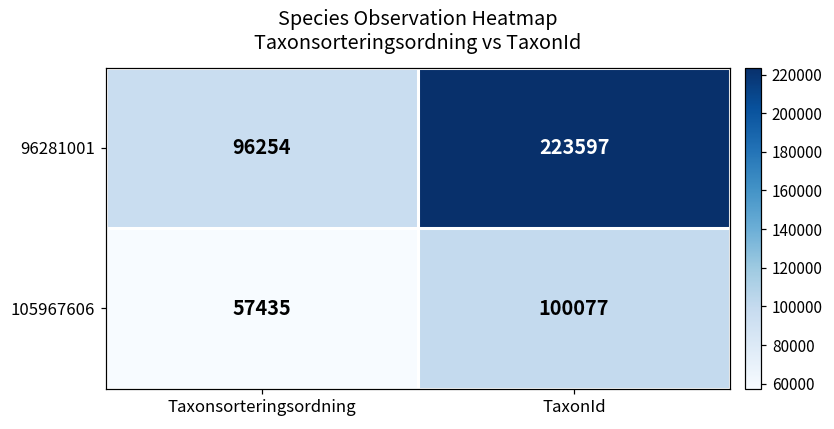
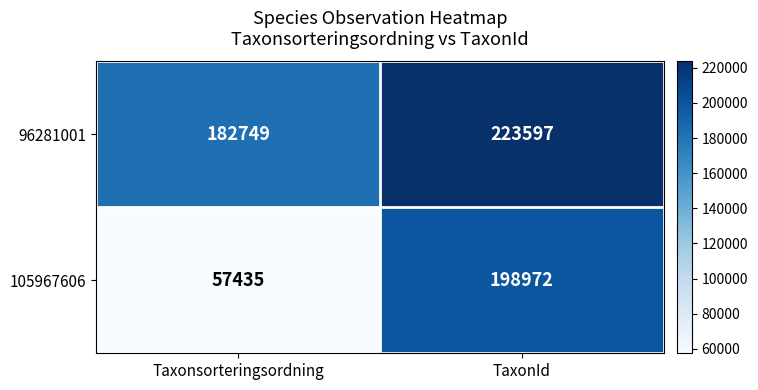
  {
    "96281001": {
-     "Taxonsorteringsordning": 96254,
+     "Taxonsorteringsordning": 182749,
      "TaxonId": 223597
    },
    "105967606": {
      "Taxonsorteringsordning": 57435,
-     "TaxonId": 100077
+     "TaxonId": 198972
    }
  }
